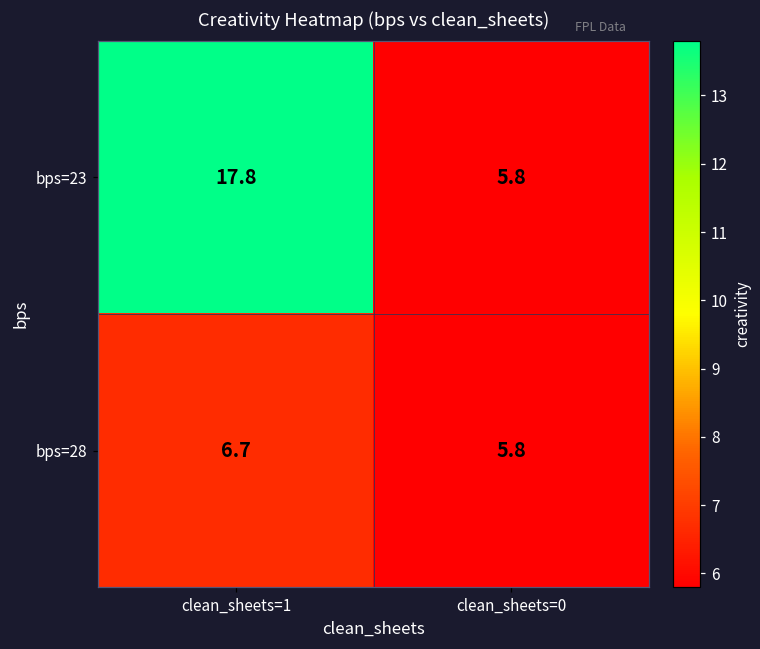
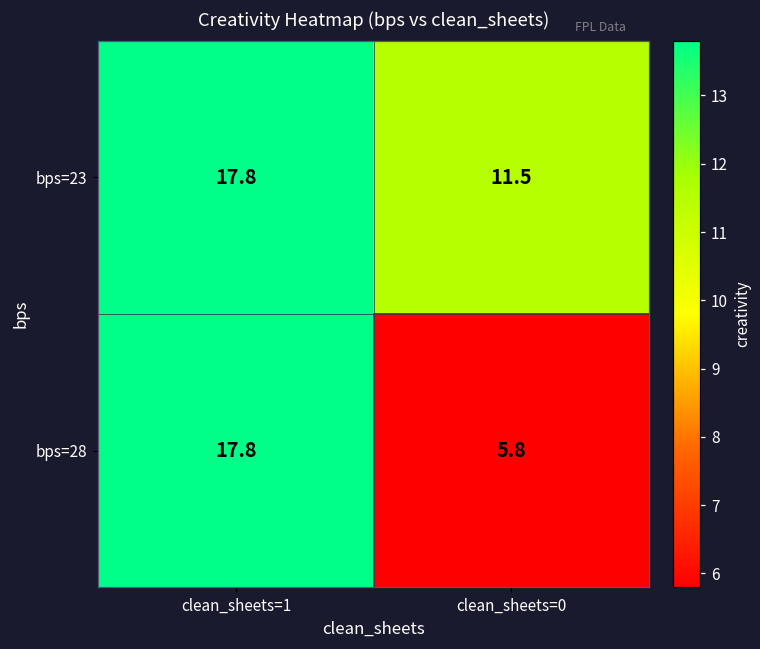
  {
    "bps=23": {
      "clean_sheets=1": 17.8,
-     "clean_sheets=0": 5.8
+     "clean_sheets=0": 11.5
    },
    "bps=28": {
-     "clean_sheets=1": 6.7,
+     "clean_sheets=1": 17.8,
      "clean_sheets=0": 5.8
    }
  }
